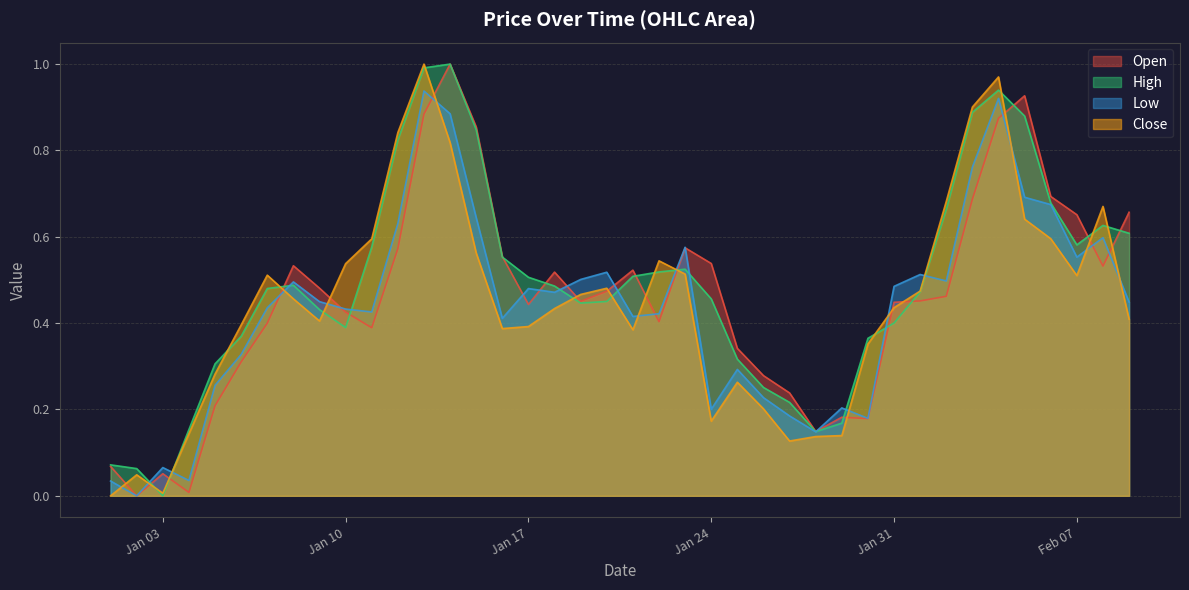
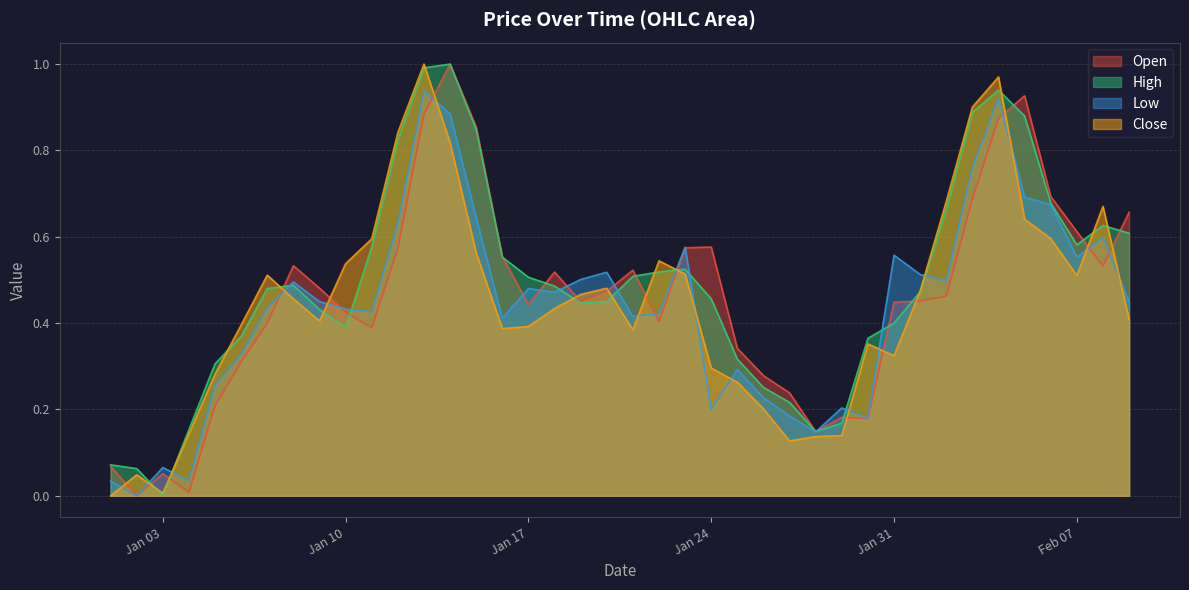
  {
    "Open": {
      "Jan 03": 0.05,
      "Jan 10": 0.43,
      "Jan 17": 0.44,
-     "Jan 24": 0.54,
+     "Jan 24": 0.58,
      "Jan 31": 0.45,
-     "Feb 07": 0.65
+     "Feb 07": 0.61
    },
    "High": {
      "Jan 03": 0.00,
      "Jan 10": 0.39,
      "Jan 17": 0.51,
      "Jan 24": 0.46,
      "Jan 31": 0.40,
      "Feb 07": 0.58
    },
    "Low": {
      "Jan 03": 0.07,
      "Jan 10": 0.43,
      "Jan 17": 0.48,
      "Jan 24": 0.20,
-     "Jan 31": 0.49,
+     "Jan 31": 0.56,
      "Feb 07": 0.55
    },
    "Close": {
      "Jan 03": 0.01,
      "Jan 10": 0.54,
      "Jan 17": 0.39,
-     "Jan 24": 0.17,
-     "Jan 31": 0.44,
+     "Jan 24": 0.30,
+     "Jan 31": 0.32,
      "Feb 07": 0.51
    }
  }
